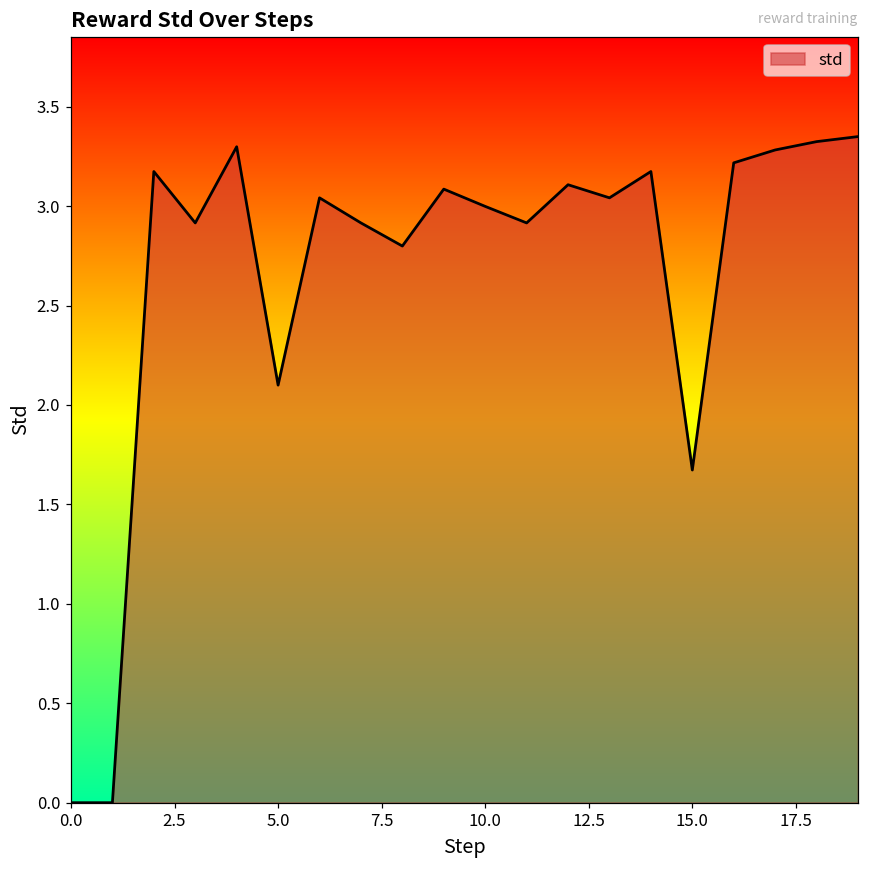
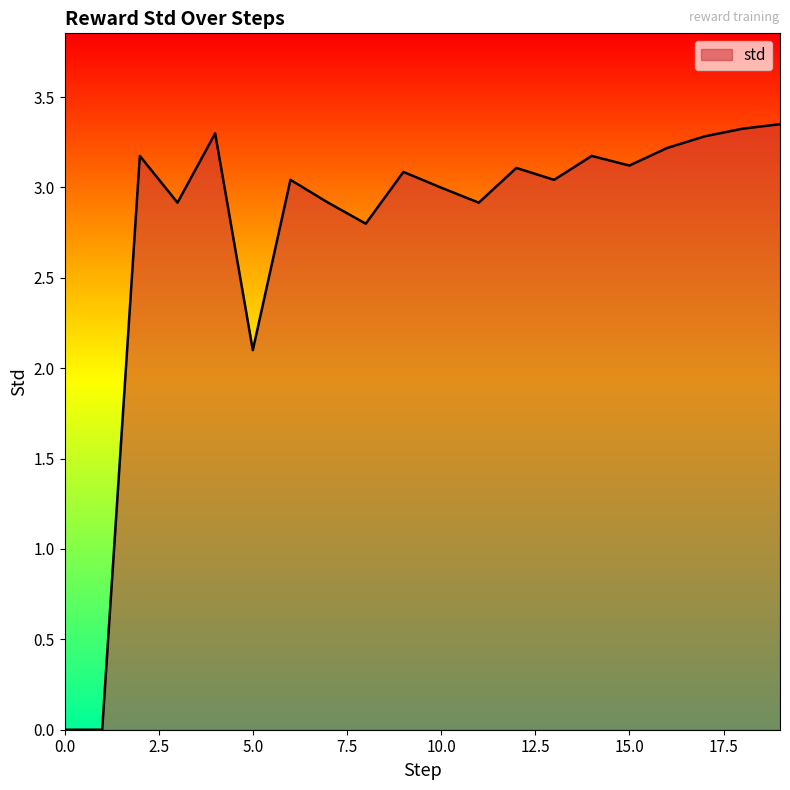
  {
    "0.0": 0.00,
    "5.0": 2.10,
    "10.0": 3.00,
-   "15.0": 1.67
+   "15.0": 3.12
  }
